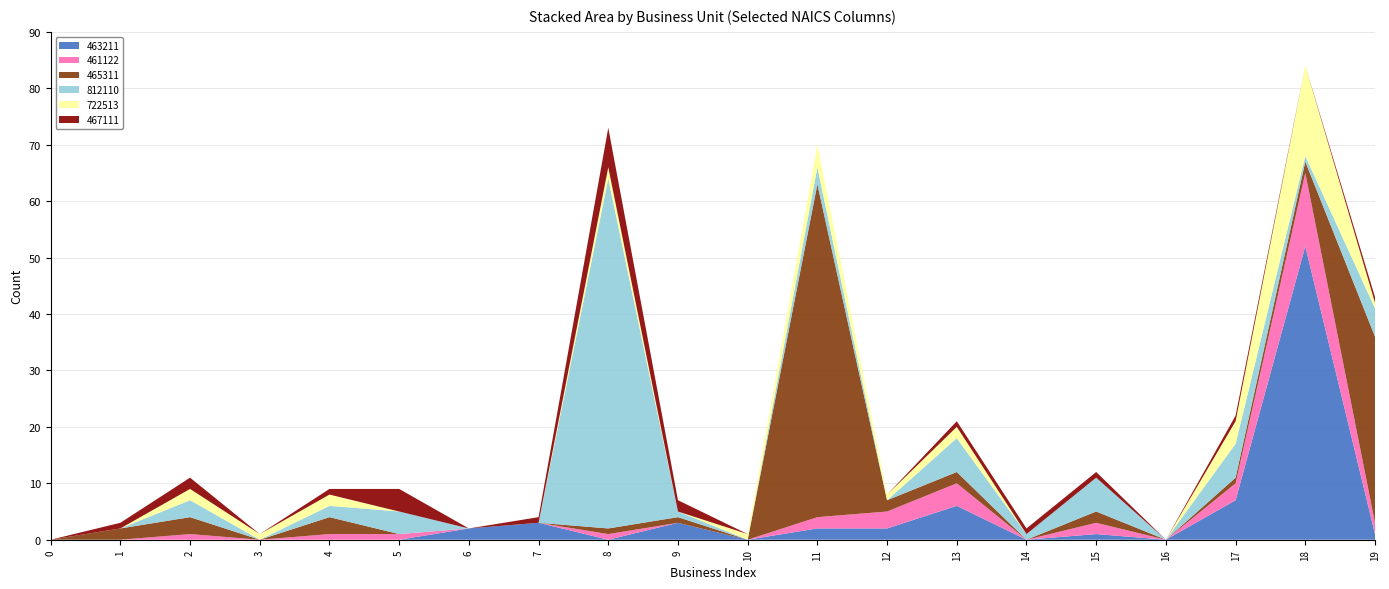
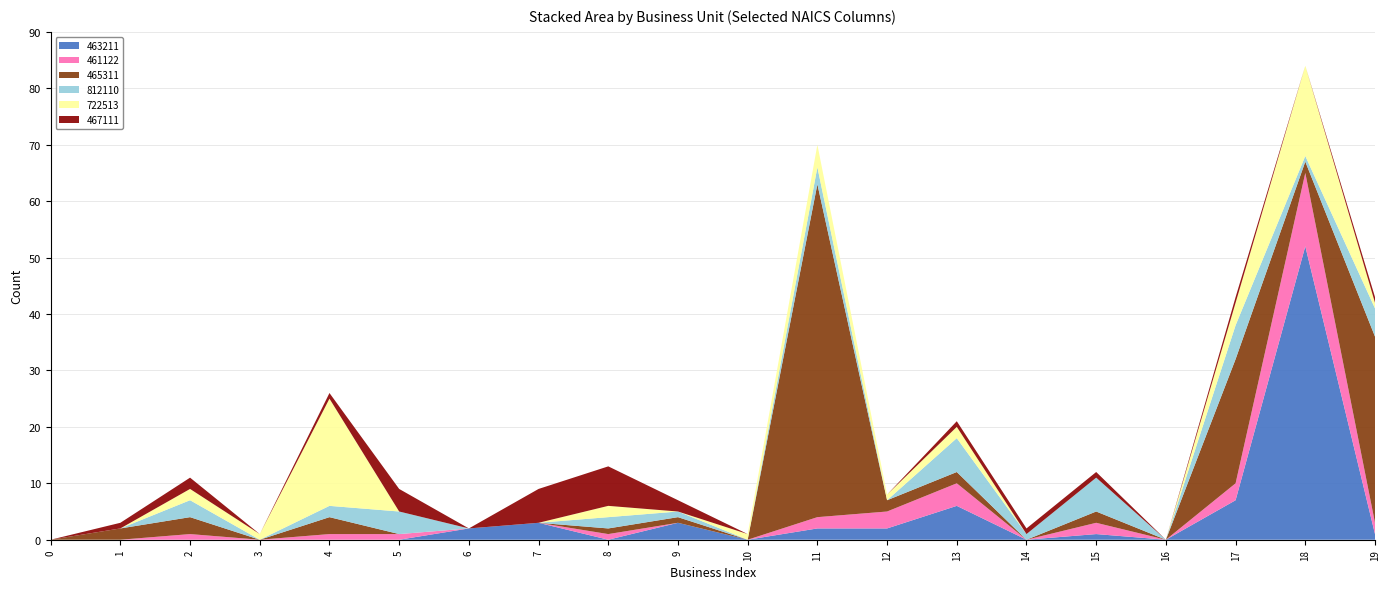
  {
    "463211": {
      "2": 0,
      "4": 0,
      "5": 0,
      "8": 0,
      "11": 2,
      "12": 2,
      "13": 6,
      "15": 1,
      "17": 7,
      "18": 52,
      "19": 1
    },
    "461122": {
      "2": 1,
      "4": 1,
      "8": 1,
      "11": 2,
      "12": 3,
      "13": 4,
      "15": 2,
      "17": 3,
      "18": 13,
      "19": 2
    },
    "465311": {
      "2": 3,
      "4": 3,
      "8": 1,
      "9": 1,
      "11": 59,
      "13": 2,
      "15": 2,
-     "17": 1,
+     "17": 22,
      "18": 2,
      "19": 33
    },
    "812110": {
      "2": 3,
      "4": 2,
-     "8": 62,
+     "8": 2,
      "11": 3,
      "13": 6,
      "17": 6,
      "18": 1,
      "19": 5
    },
    "722513": {
      "2": 2,
-     "4": 2,
+     "4": 19,
      "8": 2,
      "13": 2,
      "17": 4,
      "19": 1
    },
    "467111": {
      "1": 1,
      "2": 2,
      "4": 1,
      "5": 4,
-     "7": 1,
+     "7": 6,
      "8": 7,
      "9": 2,
      "13": 1,
      "14": 1,
      "15": 1,
      "17": 1,
      "19": 1
    }
  }
